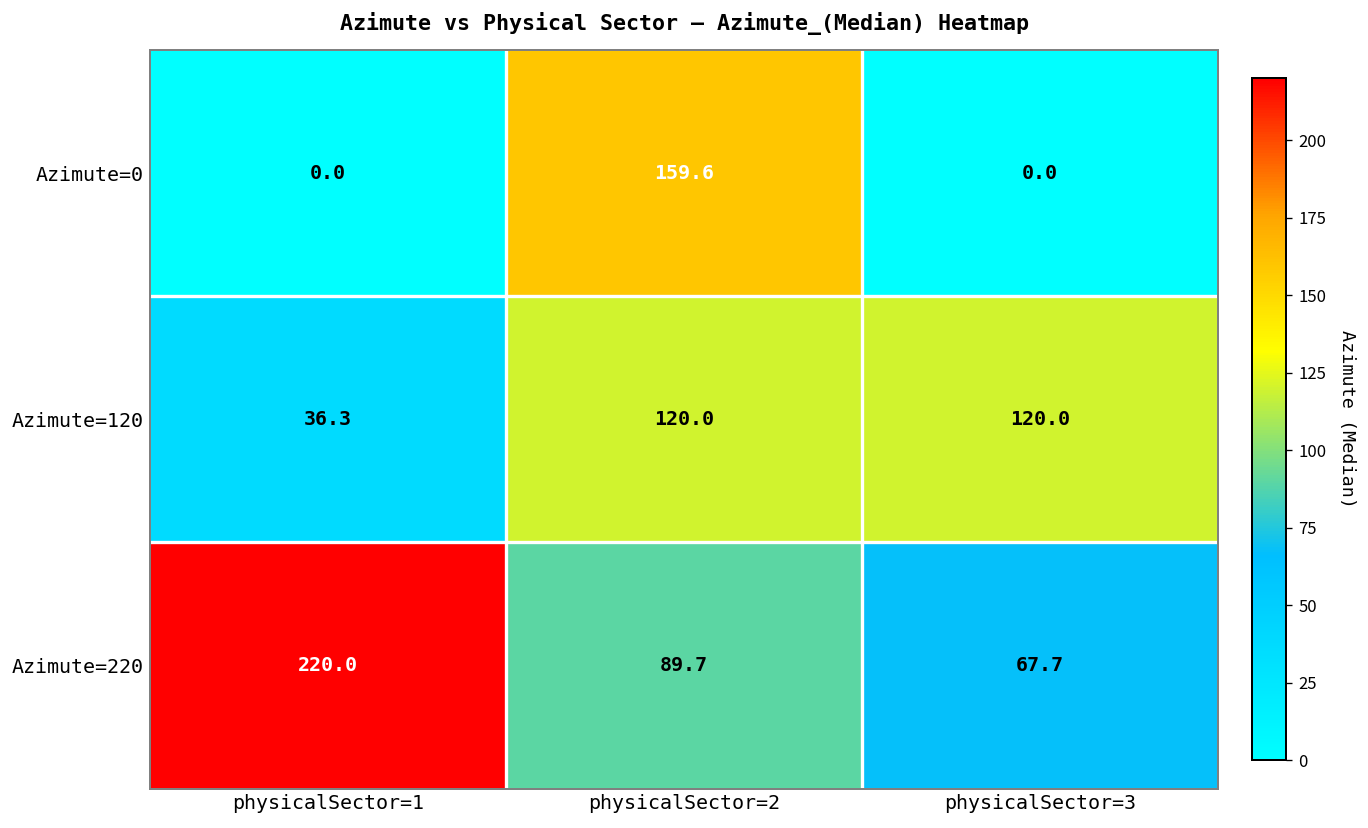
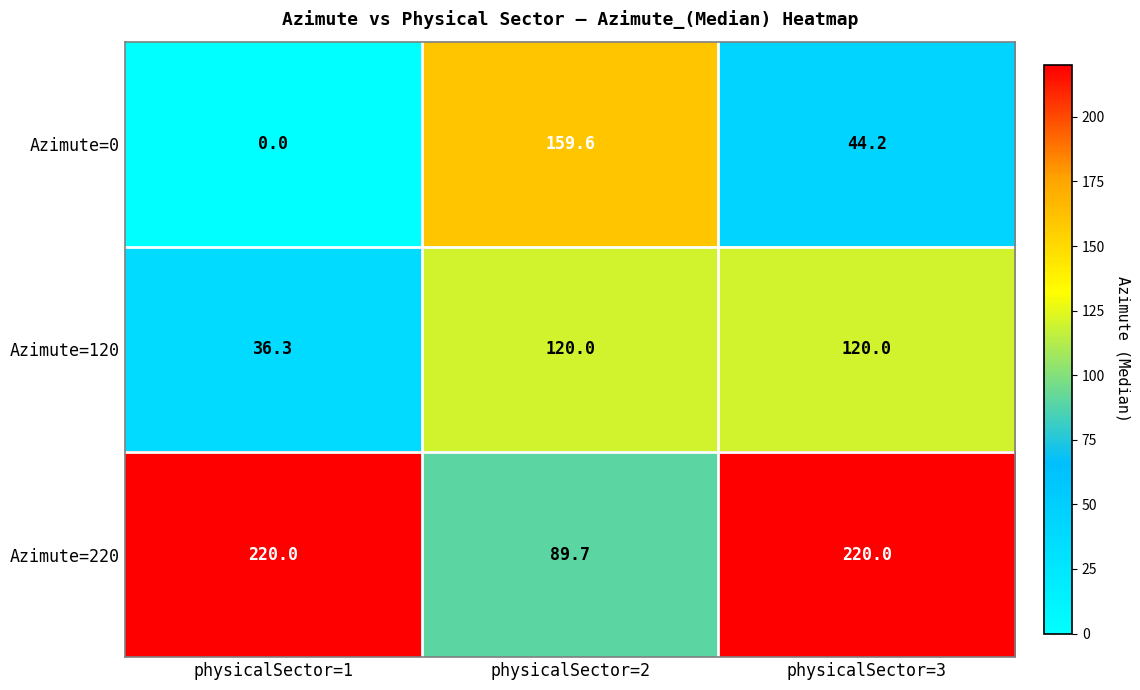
  {
    "Azimute=0": {
      "physicalSector=1": 0.0,
      "physicalSector=2": 159.6,
-     "physicalSector=3": 0.0
+     "physicalSector=3": 44.2
    },
    "Azimute=120": {
      "physicalSector=1": 36.3,
      "physicalSector=2": 120.0,
      "physicalSector=3": 120.0
    },
    "Azimute=220": {
      "physicalSector=1": 220.0,
      "physicalSector=2": 89.7,
-     "physicalSector=3": 67.7
+     "physicalSector=3": 220.0
    }
  }
